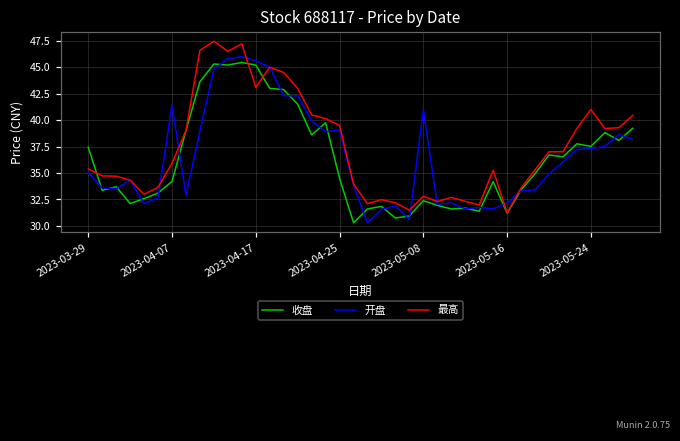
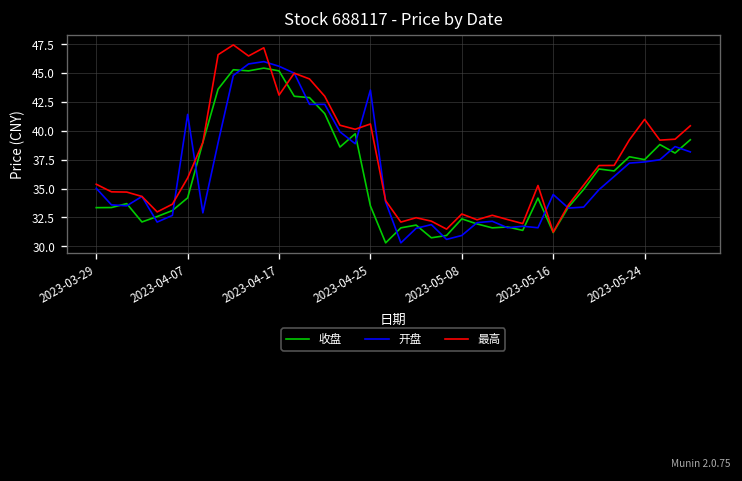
  {
    "收盘": {
-     "2023-03-29": 37,
+     "2023-03-29": 33,
      "2023-04-07": 34,
      "2023-04-17": 45,
-     "2023-04-25": 35,
+     "2023-04-25": 34,
      "2023-05-08": 32
    },
    "开盘": {
      "2023-03-29": 35,
      "2023-04-07": 41,
      "2023-04-17": 46,
-     "2023-04-25": 39,
-     "2023-05-08": 41,
-     "2023-05-16": 32
+     "2023-04-25": 44,
+     "2023-05-08": 31,
+     "2023-05-16": 34
    },
    "最高": {
      "2023-03-29": 35,
      "2023-04-07": 36,
      "2023-04-17": 43,
-     "2023-04-25": 40,
+     "2023-04-25": 41,
      "2023-05-08": 33,
      "2023-05-24": 41
    }
  }
